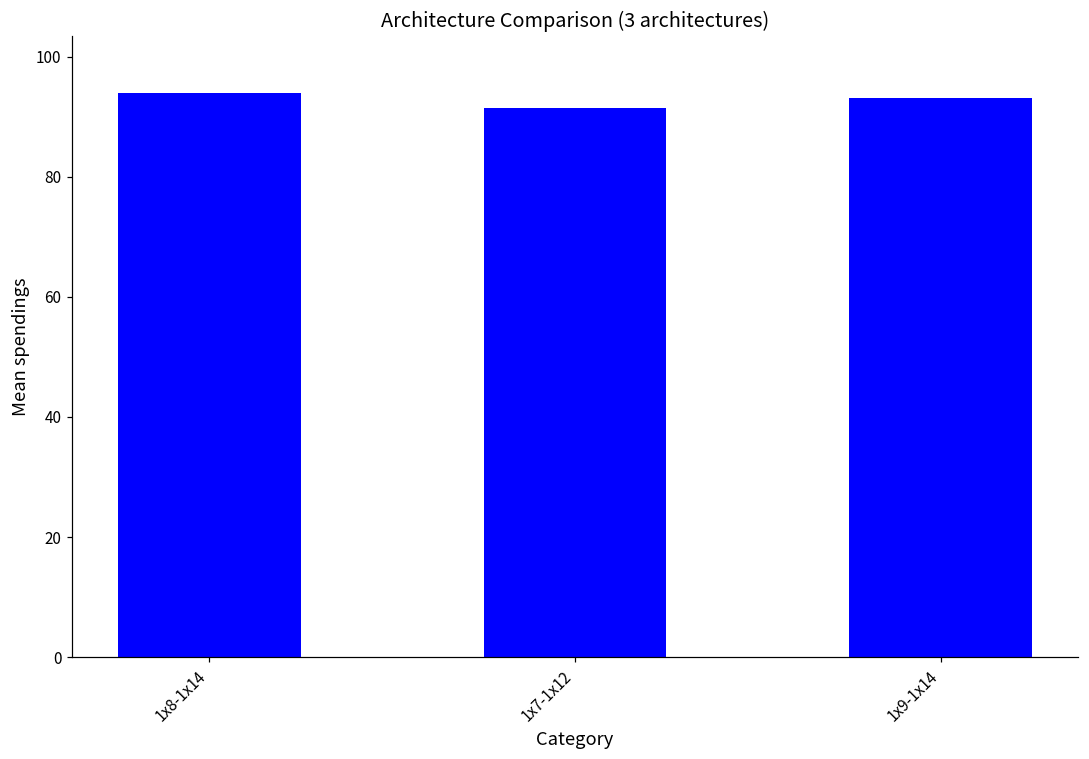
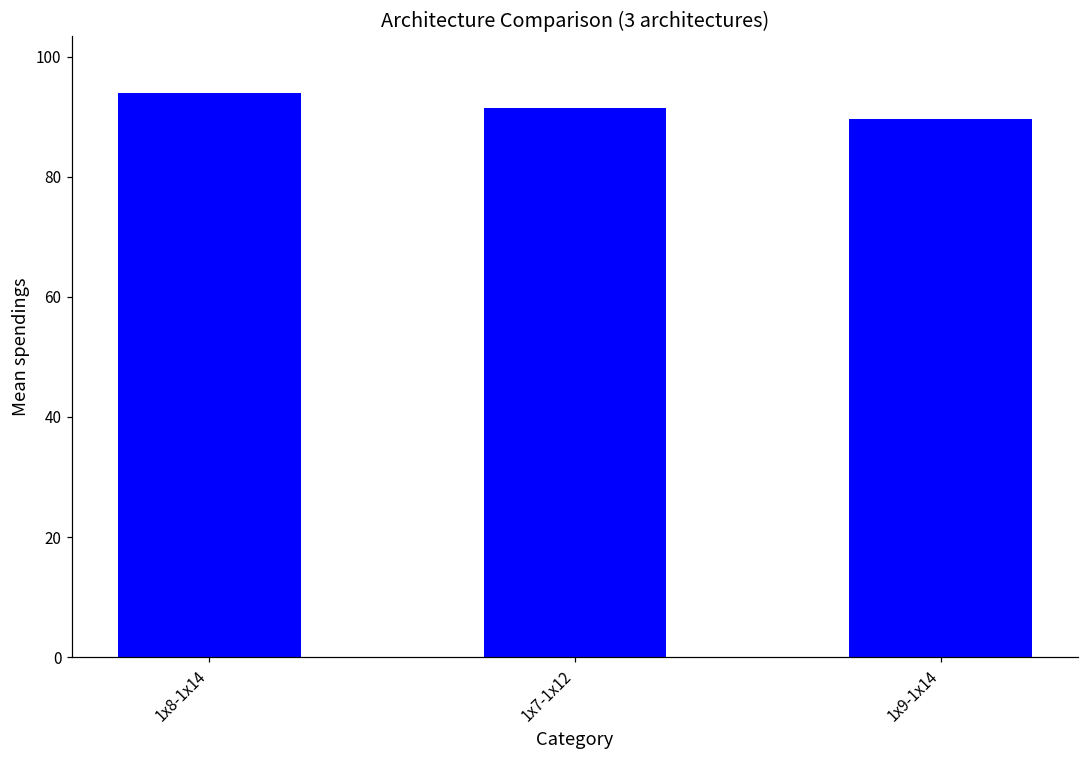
  {
    "1x8-1x14": 94,
    "1x7-1x12": 91,
-   "1x9-1x14": 93
+   "1x9-1x14": 90
  }
